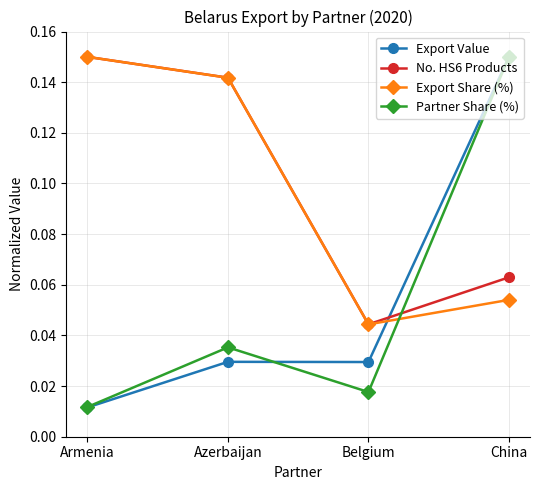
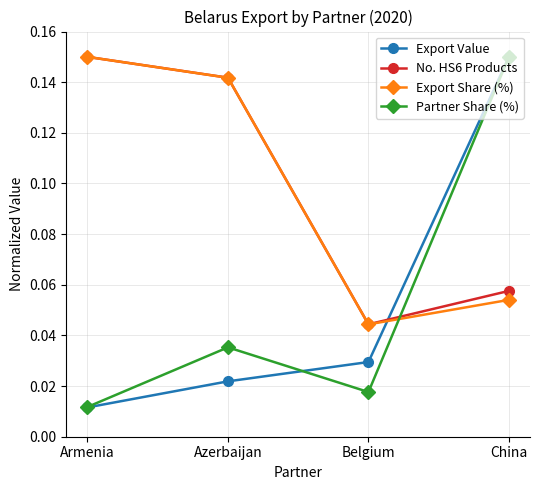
  {
    "Export Value": {
-     "Azerbaijan": 0.030,
+     "Azerbaijan": 0.022,
      "Belgium": 0.029
    },
    "No. HS6 Products": {
-     "China": 0.063
+     "China": 0.058
    },
    "Export Share (%)": {
      "China": 0.054
    },
    "Partner Share (%)": {
      "Azerbaijan": 0.035,
      "Belgium": 0.018
    }
  }
